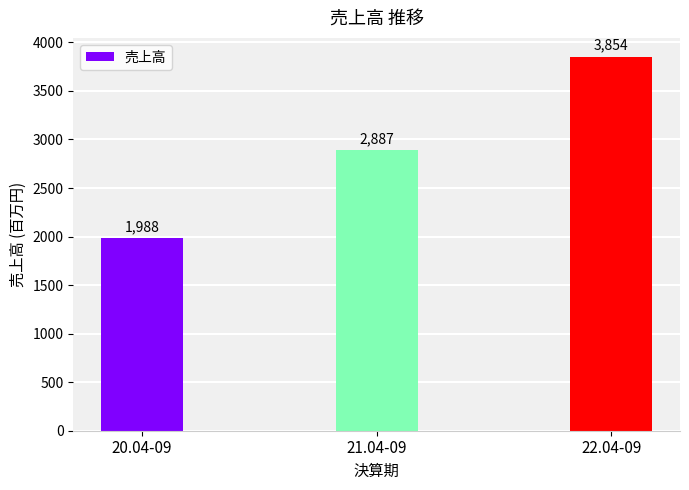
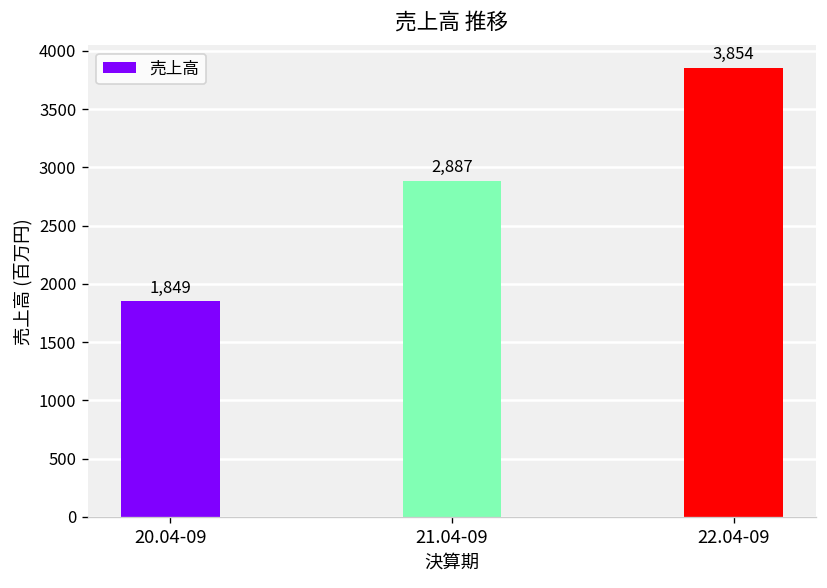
  {
-   "20.04-09": "1,988",
+   "20.04-09": "1,849",
    "21.04-09": "2,887",
    "22.04-09": "3,854"
  }
